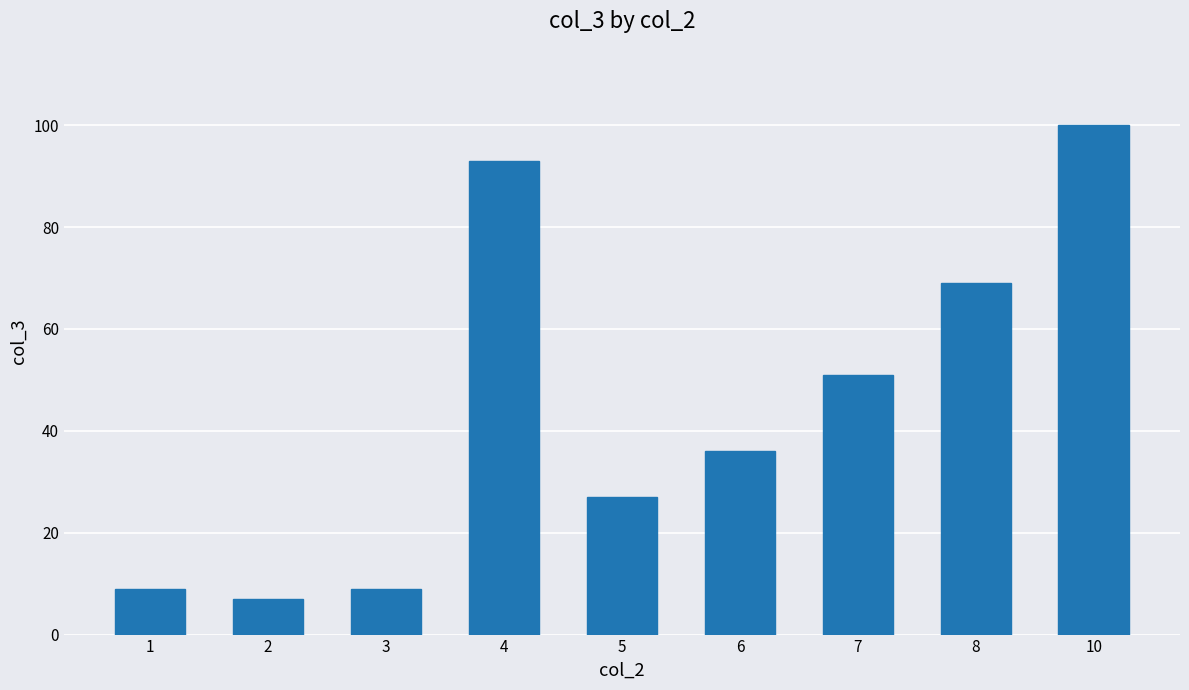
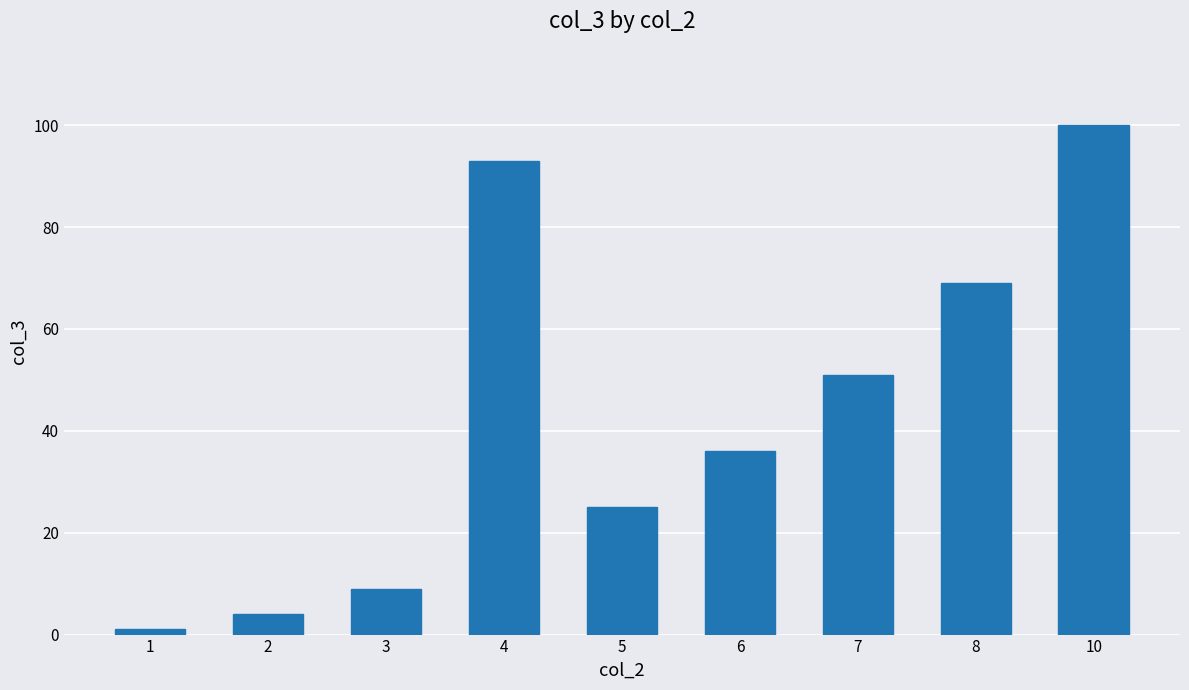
  {
-   "1": 9,
-   "2": 7,
+   "1": 1,
+   "2": 4,
    "3": 9,
    "4": 93,
-   "5": 27,
+   "5": 25,
    "6": 36,
    "7": 51,
    "8": 69,
    "10": 100
  }
